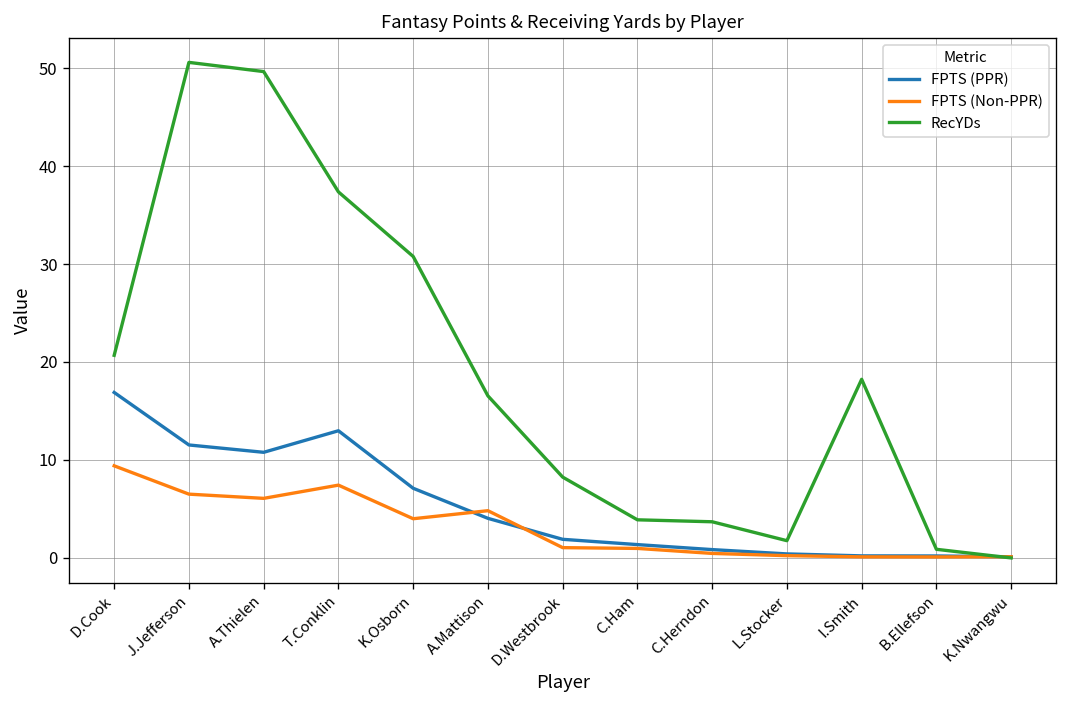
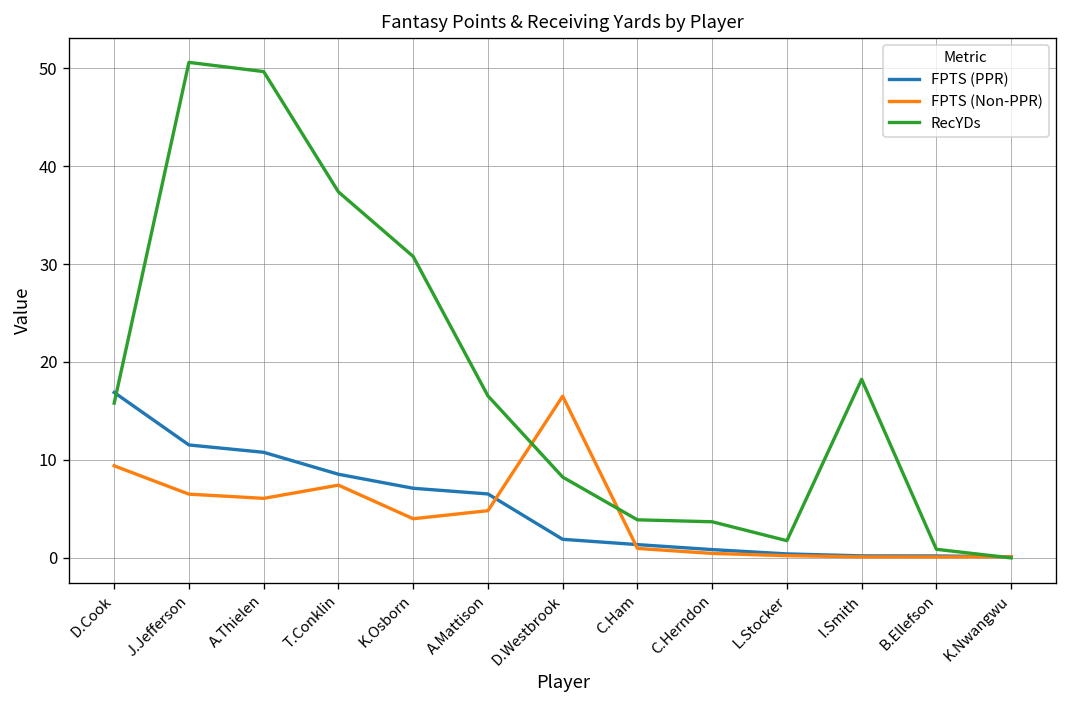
  {
    "FPTS (PPR)": {
      "D.Cook": 17,
      "J.Jefferson": 12,
      "A.Thielen": 11,
-     "T.Conklin": 13,
+     "T.Conklin": 9,
      "K.Osborn": 7,
-     "A.Mattison": 4,
+     "A.Mattison": 7,
      "D.Westbrook": 2,
      "C.Ham": 1,
      "C.Herndon": 1
    },
    "FPTS (Non-PPR)": {
      "D.Cook": 9,
      "J.Jefferson": 7,
      "A.Thielen": 6,
      "T.Conklin": 7,
      "K.Osborn": 4,
      "A.Mattison": 5,
-     "D.Westbrook": 1,
+     "D.Westbrook": 17,
      "C.Ham": 1,
      "C.Herndon": 0
    },
    "RecYDs": {
-     "D.Cook": 21,
+     "D.Cook": 16,
      "J.Jefferson": 51,
      "A.Thielen": 50,
      "T.Conklin": 37,
      "K.Osborn": 31,
      "A.Mattison": 17,
      "D.Westbrook": 8,
      "C.Ham": 4,
      "C.Herndon": 4,
      "L.Stocker": 2,
      "I.Smith": 18,
      "B.Ellefson": 1
    }
  }
